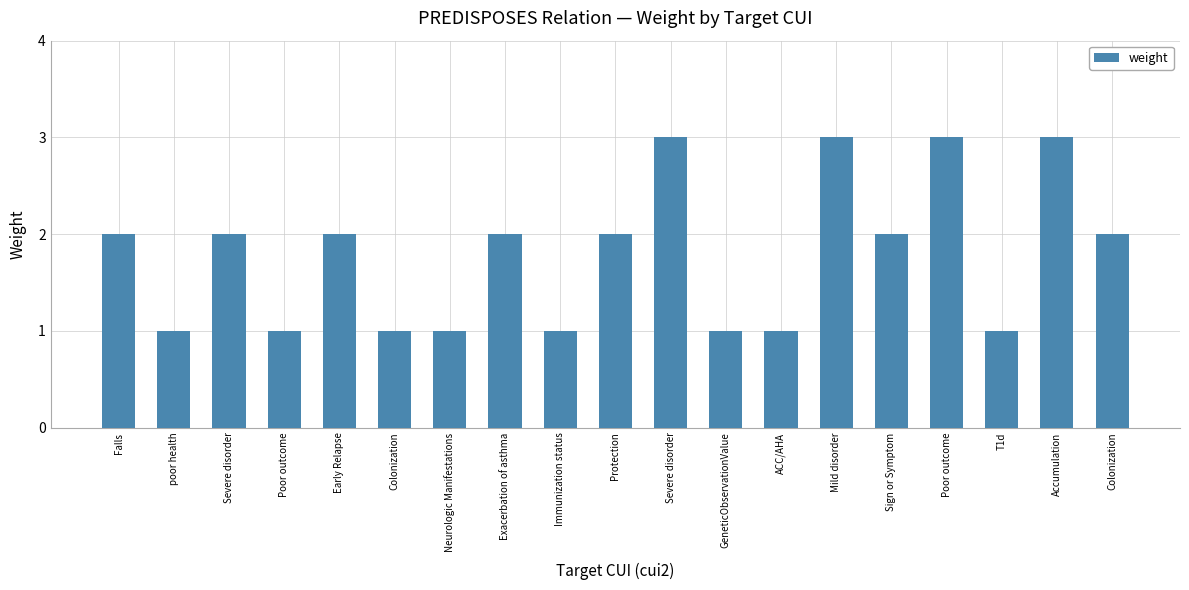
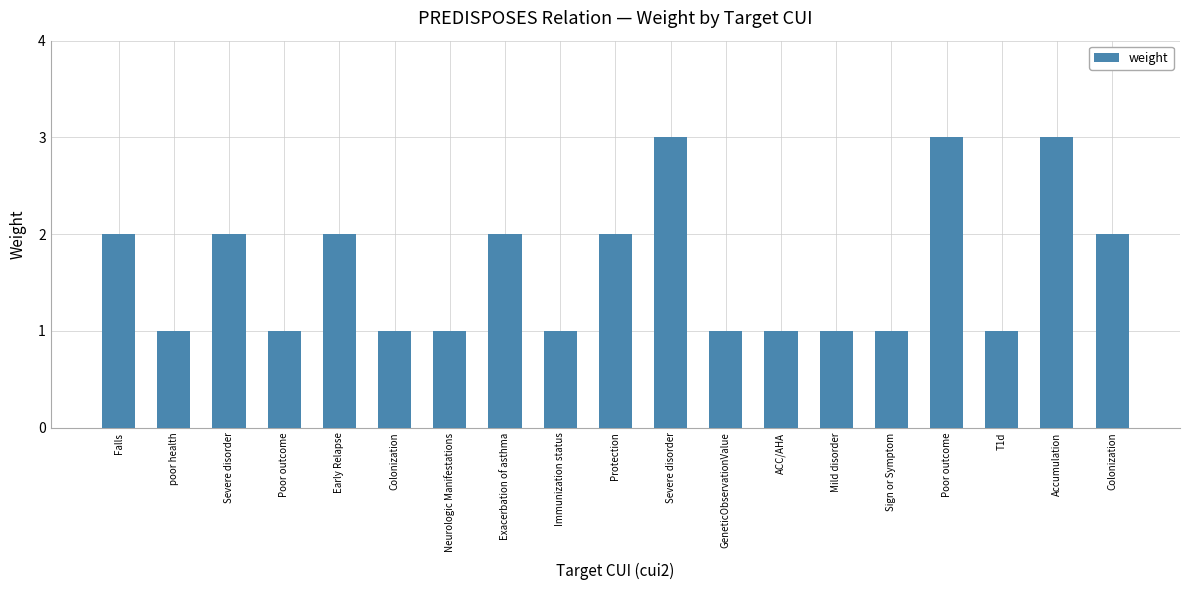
  {
    "Falls": 2,
    "poor health": 1,
    "Early Relapse": 2,
    "Neurologic Manifestations": 1,
    "Exacerbation of asthma": 2,
    "Immunization status": 1,
    "Protection": 2,
    "GeneticObservationValue": 1,
    "ACC/AHA": 1,
-   "Mild disorder": 3,
-   "Sign or Symptom": 2,
+   "Mild disorder": 1,
+   "Sign or Symptom": 1,
    "T1d": 1,
    "Accumulation": 3
  }
